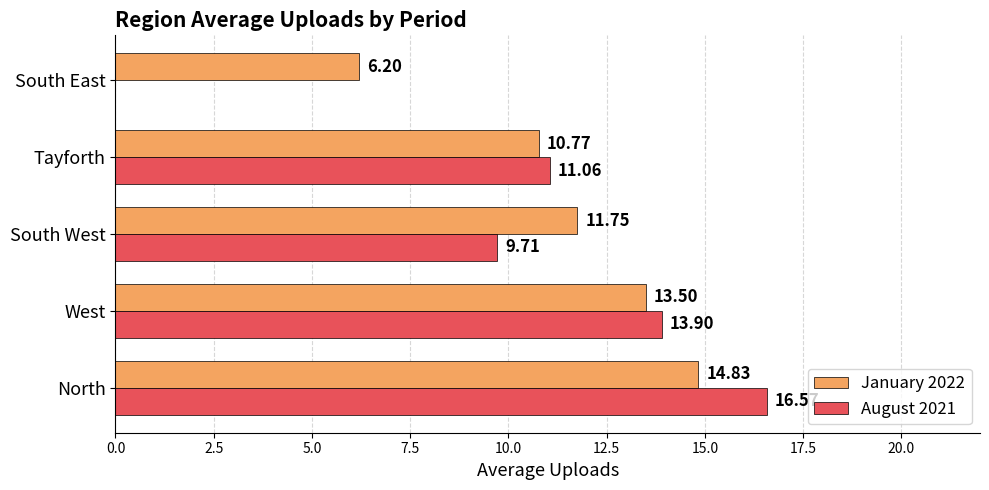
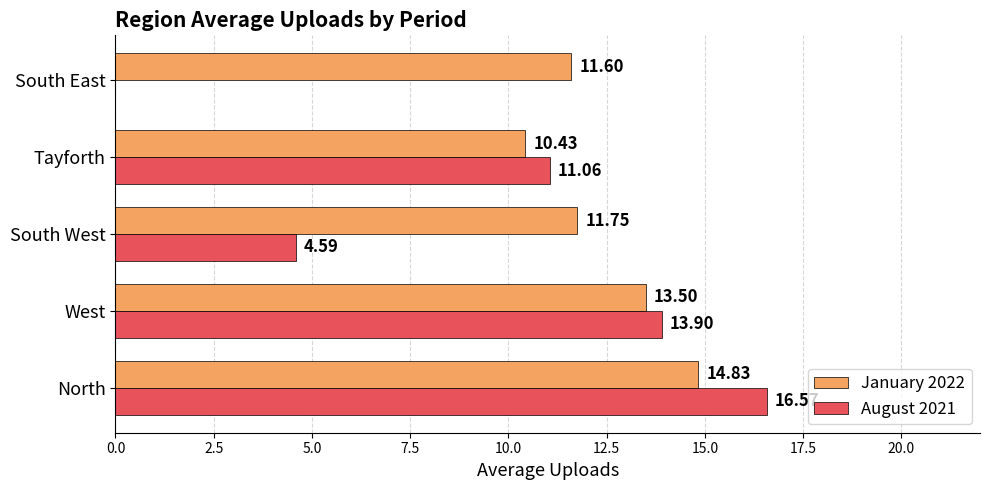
  {
    "January 2022": {
-     "South East": 6.20,
-     "Tayforth": 10.77,
+     "South East": 11.60,
+     "Tayforth": 10.43,
      "South West": 11.75,
      "West": 13.50,
      "North": 14.83
    },
    "August 2021": {
      "Tayforth": 11.06,
-     "South West": 9.71,
+     "South West": 4.59,
      "West": 13.90
    }
  }
